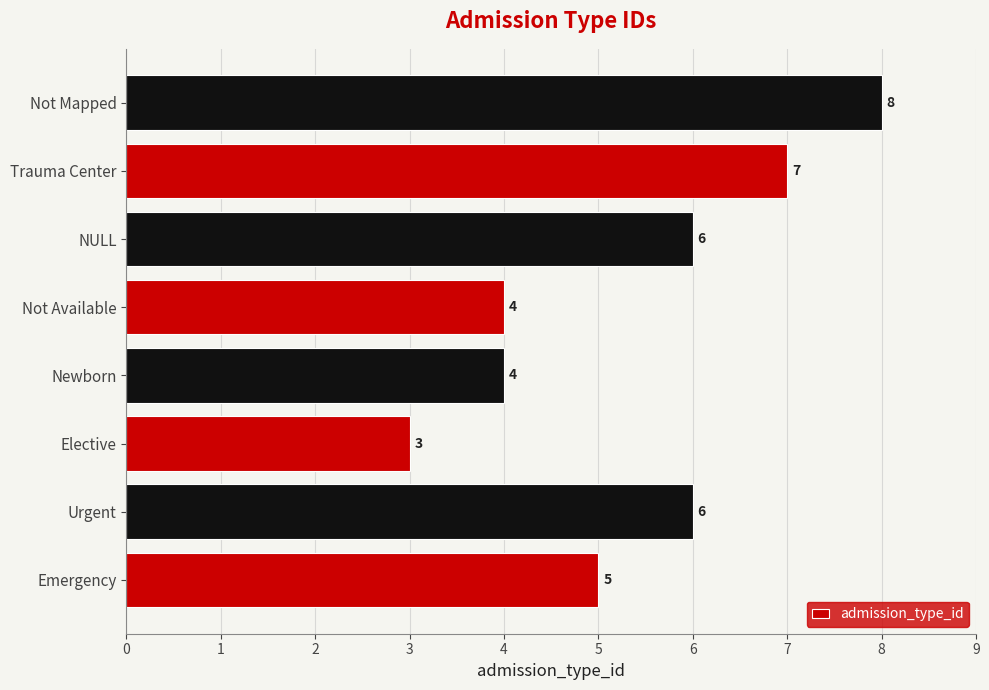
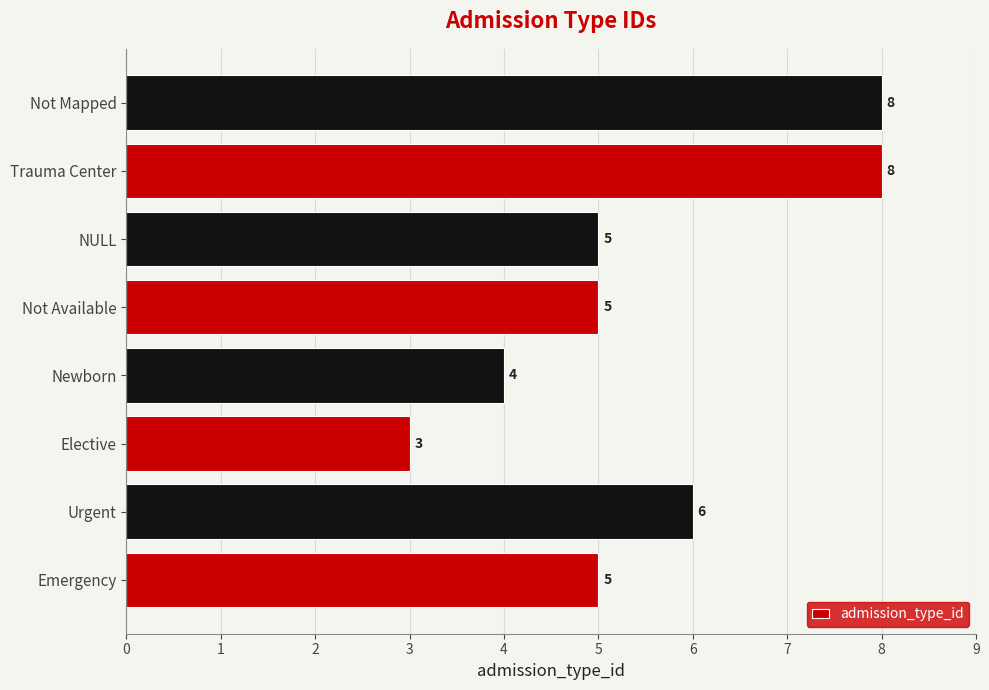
  {
    "Not Mapped": 8,
-   "Trauma Center": 7,
-   "NULL": 6,
-   "Not Available": 4,
+   "Trauma Center": 8,
+   "NULL": 5,
+   "Not Available": 5,
    "Newborn": 4,
    "Elective": 3,
    "Urgent": 6,
    "Emergency": 5
  }
